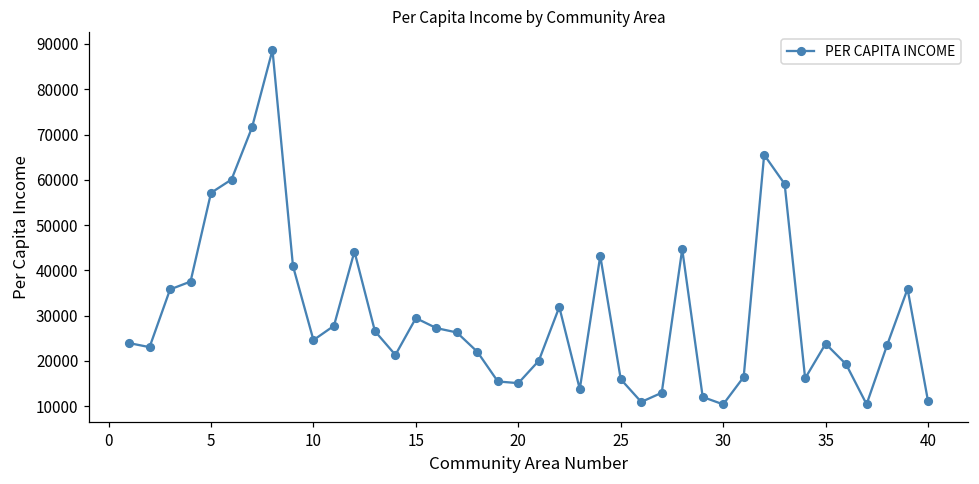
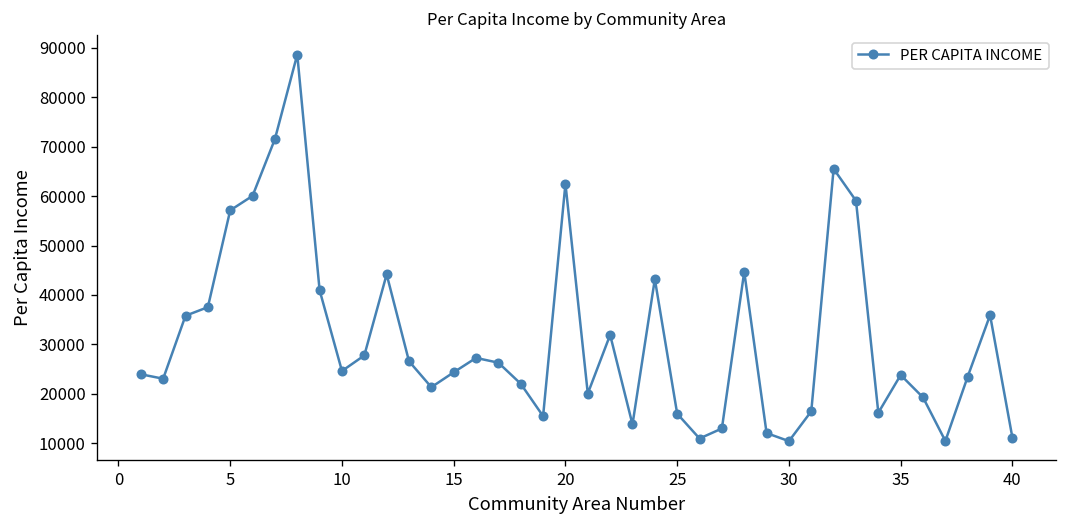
  {
    "5": 57000,
    "10": 25000,
-   "15": 29000,
-   "20": 15000,
+   "15": 24000,
+   "20": 63000,
    "25": 16000,
    "30": 10000,
    "35": 24000,
    "40": 11000
  }
